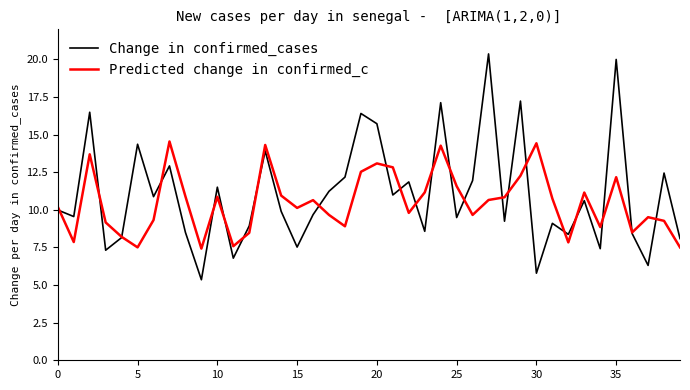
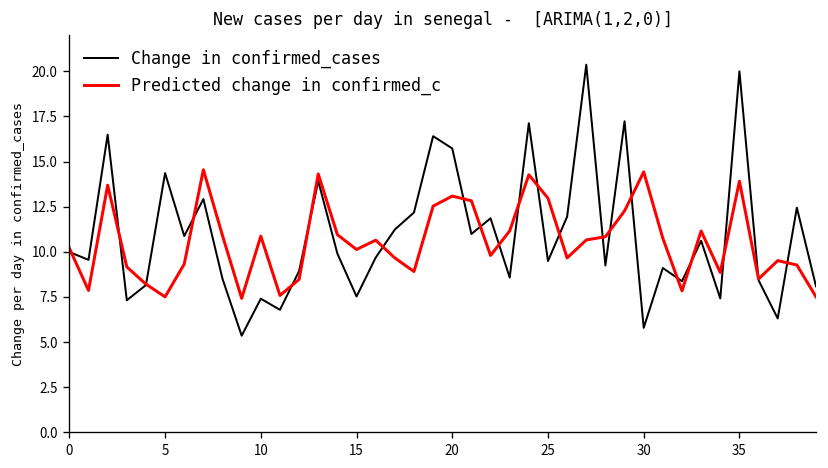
  {
    "Change in confirmed_cases": {
      "0": 10.0,
      "5": 14.4,
-     "10": 11.5,
+     "10": 7.4,
      "15": 7.5,
      "20": 15.7,
      "25": 9.5,
      "30": 5.8,
      "35": 20.0
    },
    "Predicted change in confirmed_c": {
      "0": 10.2,
      "5": 7.5,
      "10": 10.9,
      "15": 10.1,
      "20": 13.1,
-     "25": 11.6,
+     "25": 13.0,
      "30": 14.4,
-     "35": 12.2
+     "35": 13.9
    }
  }
